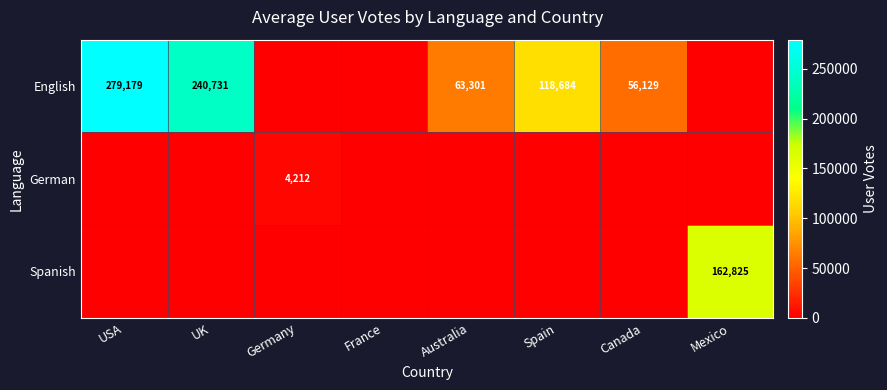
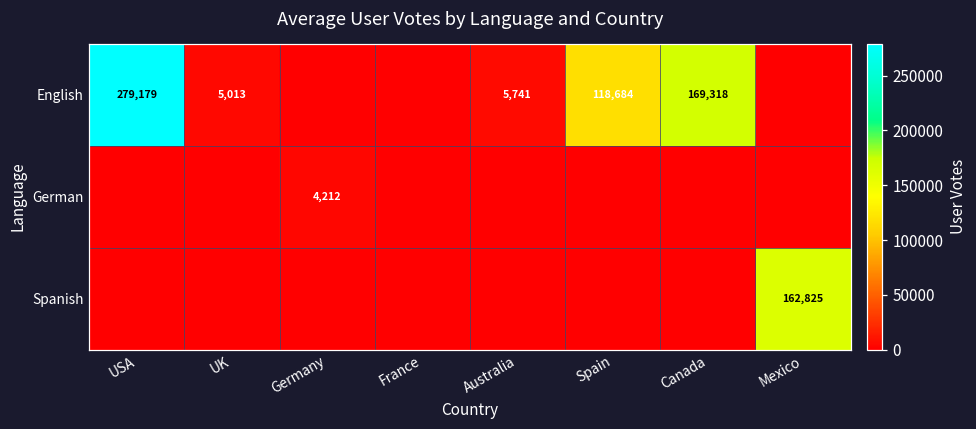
  {
    "English": {
      "USA": "279,179",
-     "UK": "240,731",
-     "Australia": "63,301",
+     "UK": "5,013",
+     "Australia": "5,741",
      "Spain": "118,684",
-     "Canada": "56,129"
+     "Canada": "169,318"
    },
    "German": {
      "Germany": "4,212"
    },
    "Spanish": {
      "Mexico": "162,825"
    }
  }
